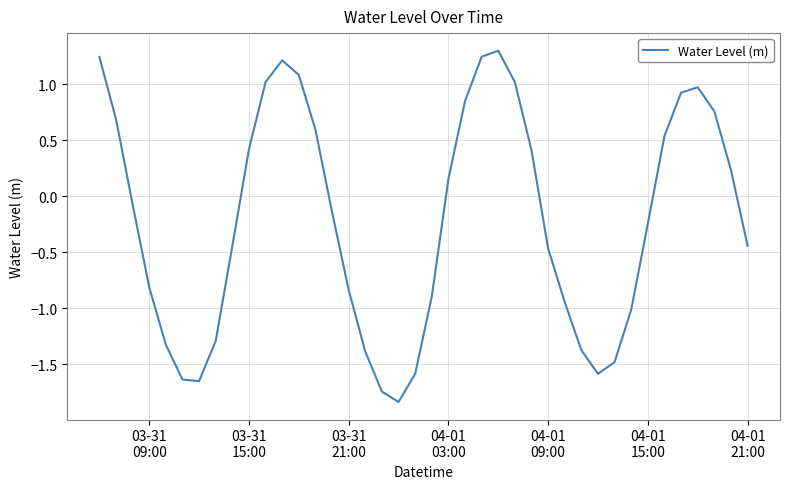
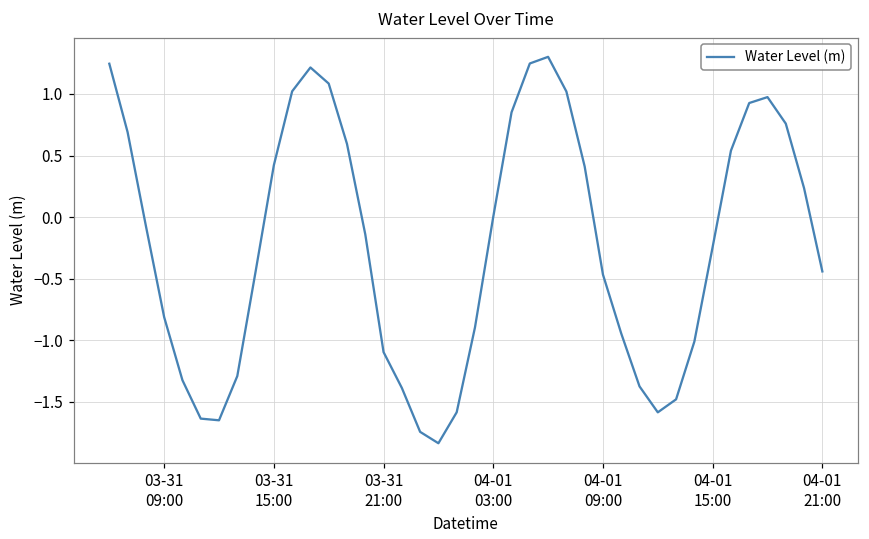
  {
    "03-31 09:00": -0.81,
    "03-31 15:00": 0.42,
-   "03-31 21:00": -0.84,
-   "04-01 03:00": 0.16,
+   "03-31 21:00": -1.10,
+   "04-01 03:00": 0.00,
    "04-01 09:00": -0.47,
    "04-01 15:00": -0.24,
    "04-01 21:00": -0.44
  }
